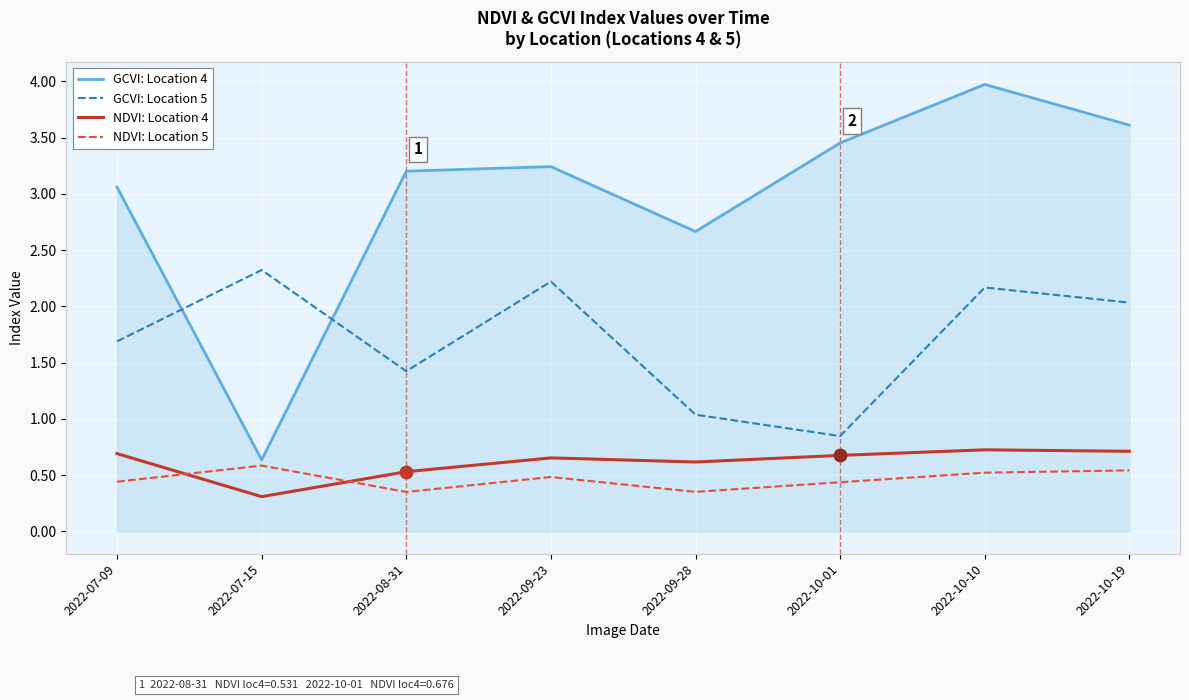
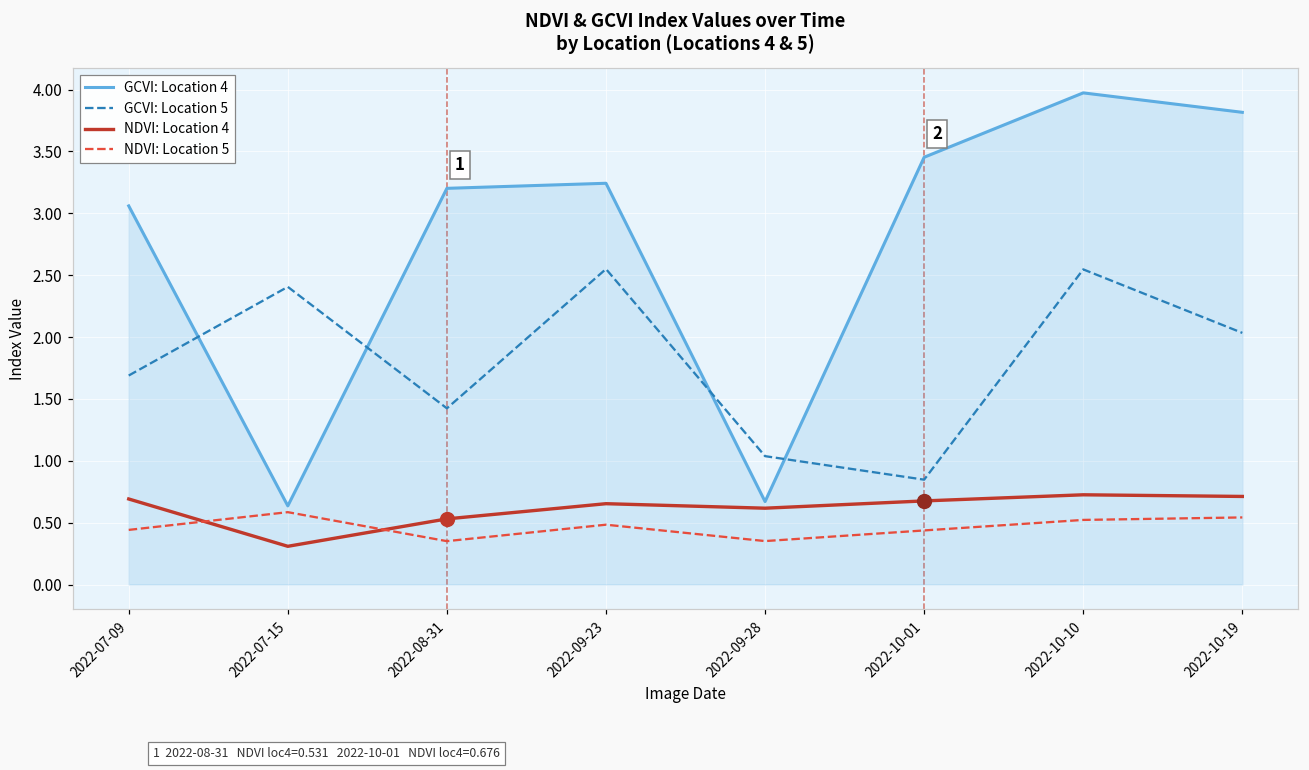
  {
    "GCVI: Location 4": {
      "2022-07-09": 3.06,
      "2022-07-15": 0.64,
      "2022-09-23": 3.24,
-     "2022-09-28": 2.67,
+     "2022-09-28": 0.67,
      "2022-10-10": 3.97,
-     "2022-10-19": 3.61
+     "2022-10-19": 3.82
    },
    "GCVI: Location 5": {
      "2022-07-09": 1.69,
-     "2022-07-15": 2.32,
+     "2022-07-15": 2.41,
      "2022-08-31": 1.42,
-     "2022-09-23": 2.22,
+     "2022-09-23": 2.55,
      "2022-09-28": 1.04,
      "2022-10-01": 0.85,
-     "2022-10-10": 2.17,
+     "2022-10-10": 2.55,
      "2022-10-19": 2.03
    }
  }
